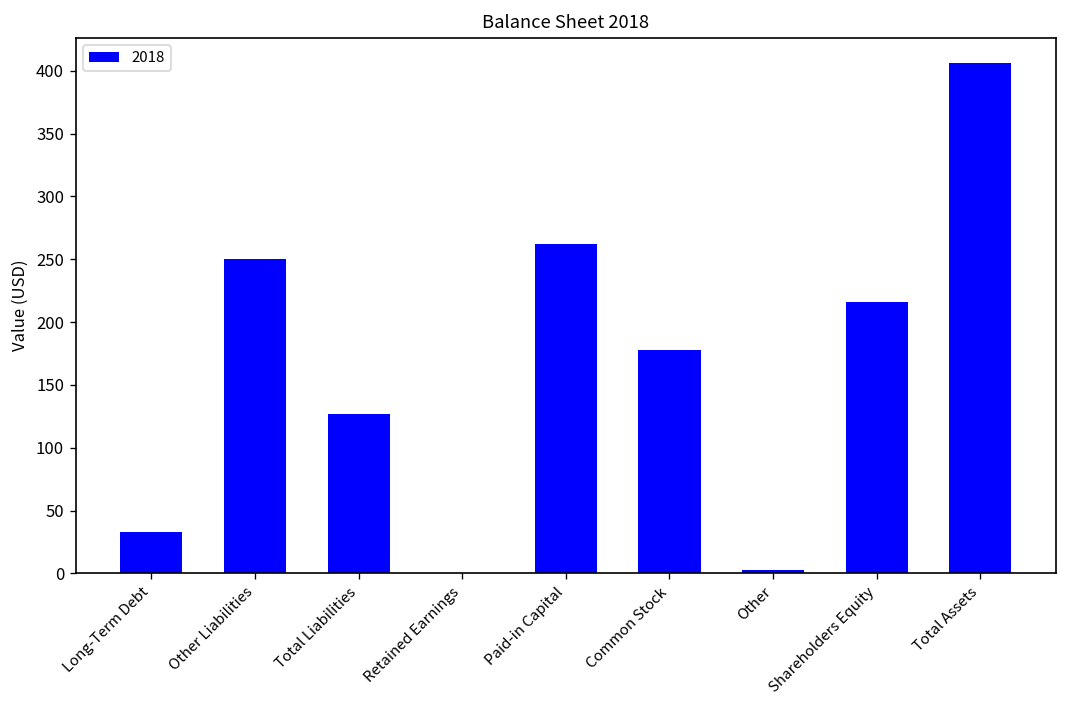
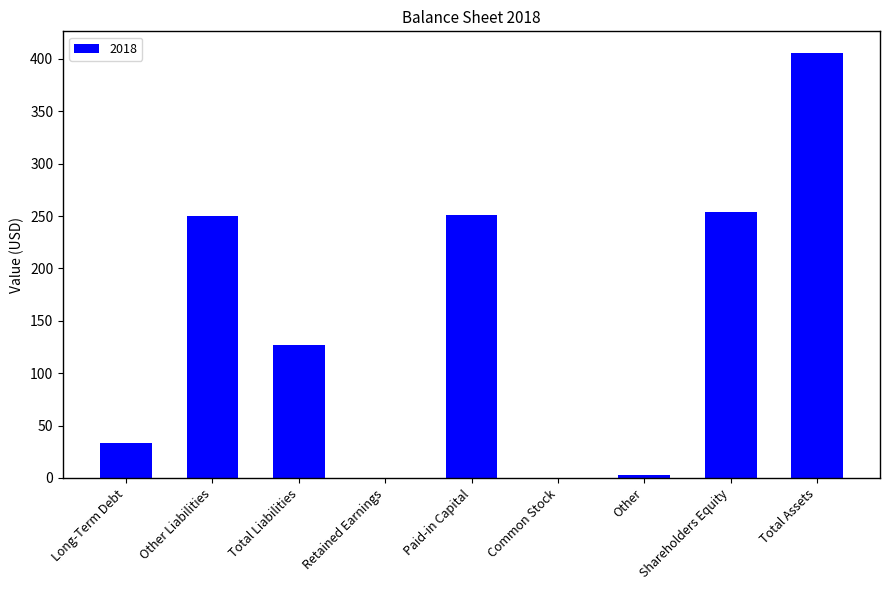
  {
    "Long-Term Debt": 33,
    "Other Liabilities": 250,
    "Total Liabilities": 127,
    "Retained Earnings": 0,
-   "Paid-in Capital": 262,
-   "Common Stock": 178,
+   "Paid-in Capital": 251,
+   "Common Stock": 0,
    "Other": 3,
-   "Shareholders Equity": 216,
+   "Shareholders Equity": 254,
    "Total Assets": 406
  }
